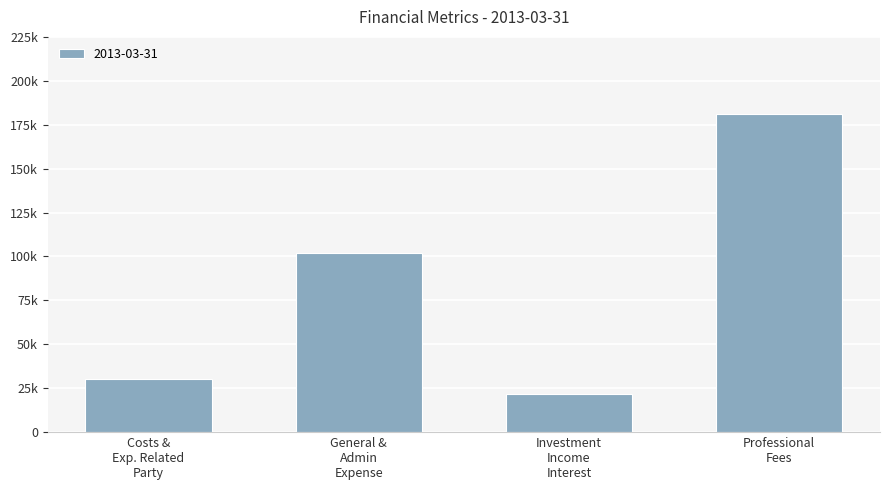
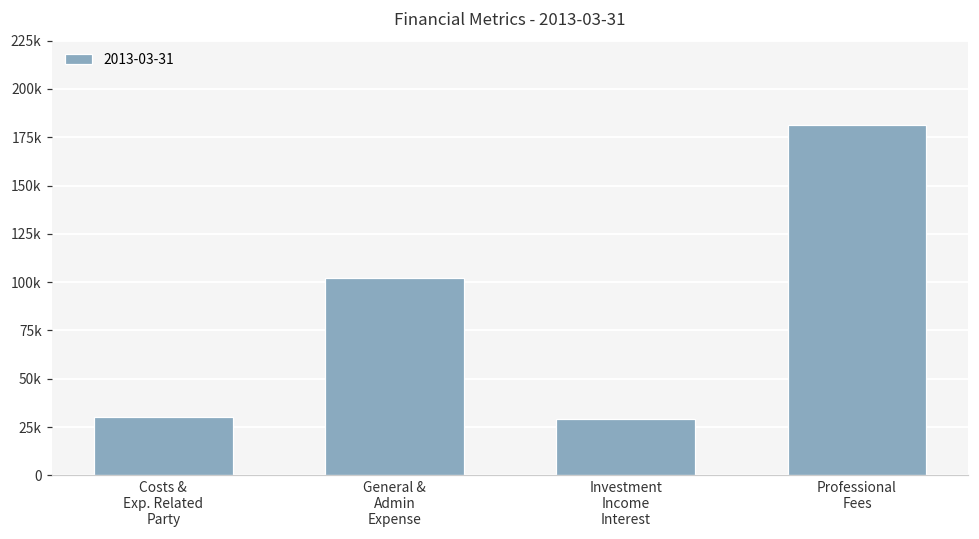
  {
    "Costs & Exp. Related Party": 30000,
    "General & Admin Expense": 102000,
-   "Investment Income Interest": 22000,
+   "Investment Income Interest": 29000,
    "Professional Fees": 181000
  }
